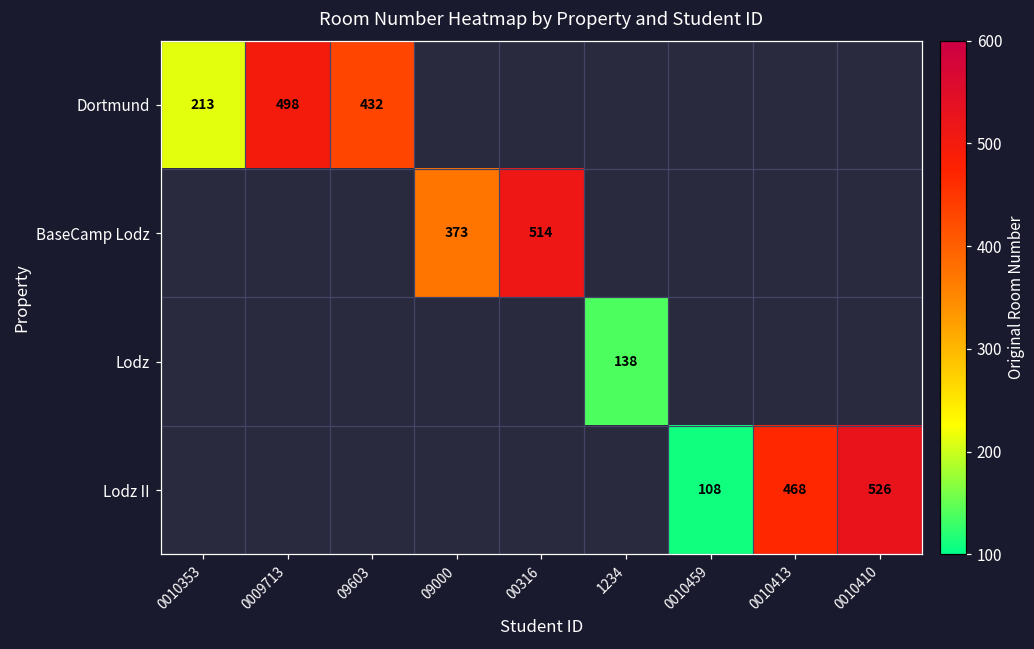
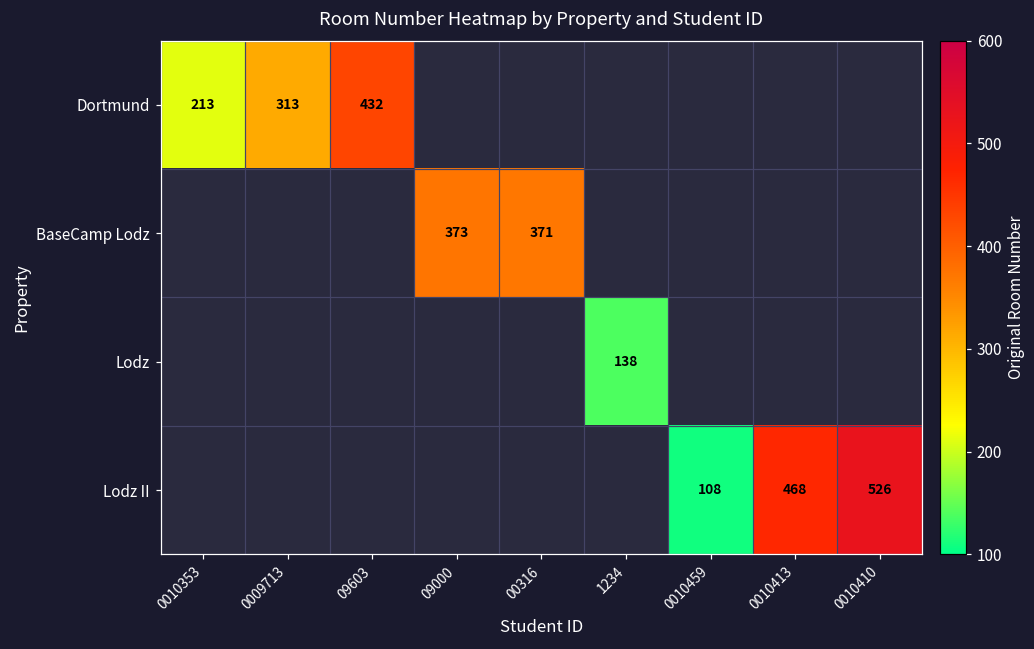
  {
    "Dortmund": {
      "0010353": 213,
-     "0009713": 498,
+     "0009713": 313,
      "09603": 432
    },
    "BaseCamp Lodz": {
      "09000": 373,
-     "00316": 514
+     "00316": 371
    },
    "Lodz": {
      "1234": 138
    },
    "Lodz II": {
      "0010459": 108,
      "0010413": 468,
      "0010410": 526
    }
  }
